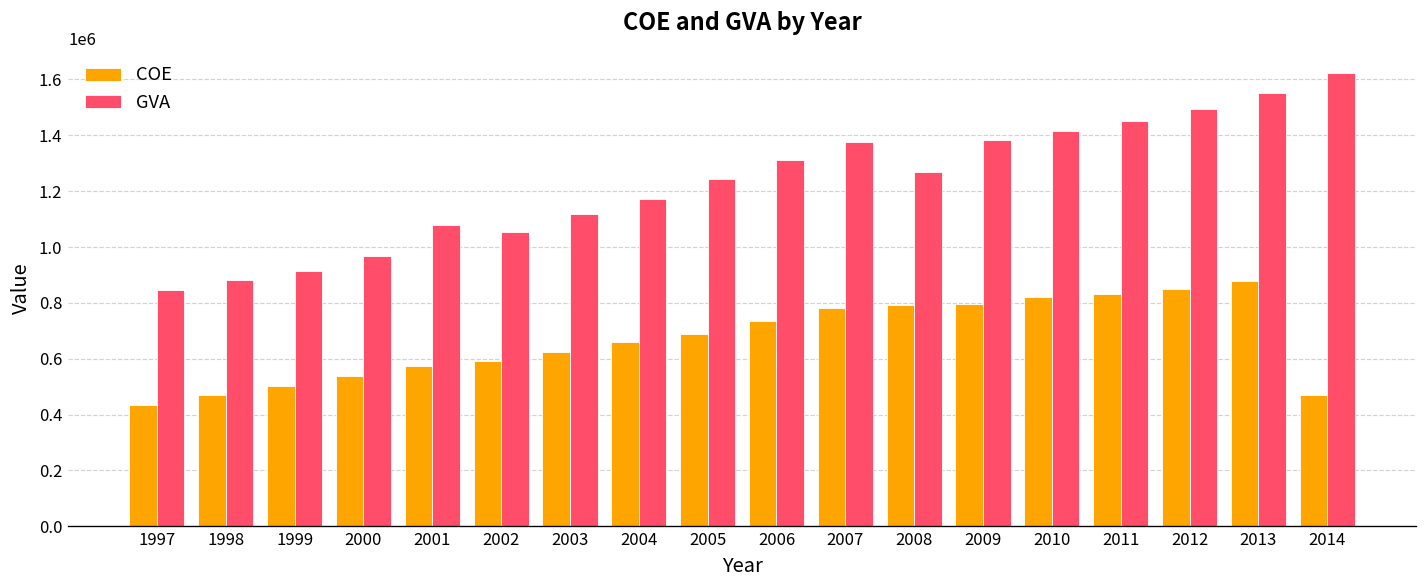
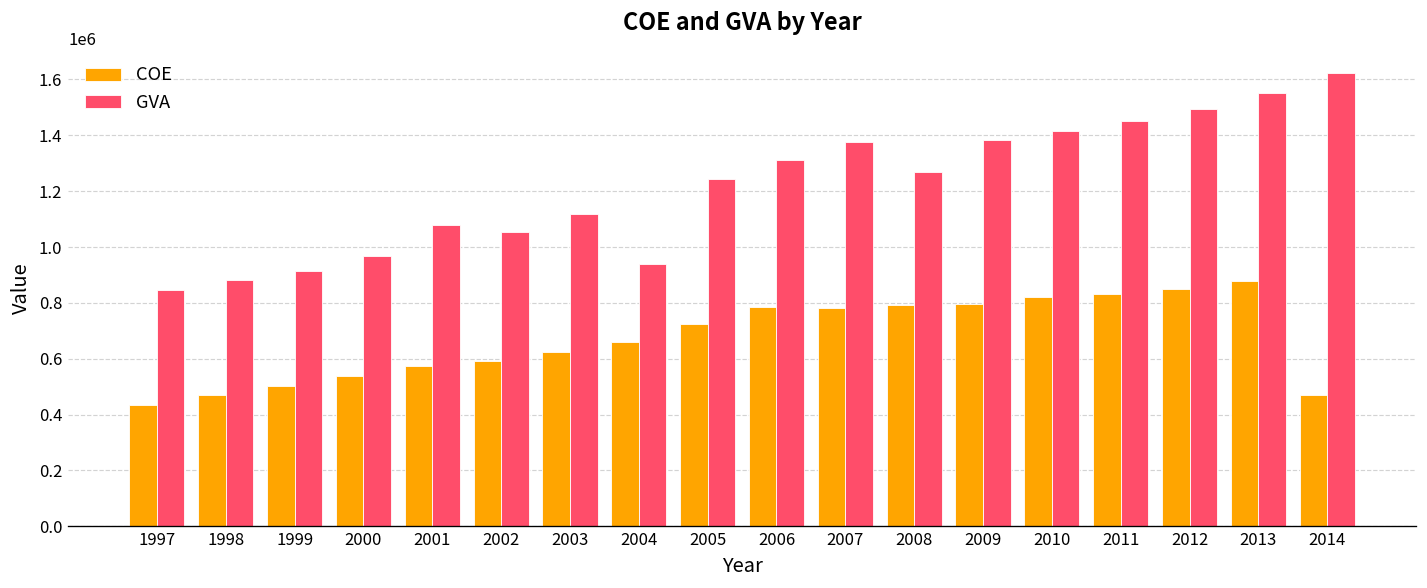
  {
    "COE": {
      "1997": 430000,
      "1998": 470000,
      "1999": 500000,
      "2000": 540000,
      "2001": 570000,
      "2002": 590000,
      "2003": 620000,
      "2004": 660000,
-     "2005": 690000,
-     "2006": 740000,
+     "2005": 720000,
+     "2006": 790000,
      "2007": 780000,
      "2008": 790000,
      "2009": 800000,
      "2010": 820000,
      "2011": 830000,
      "2012": 850000,
      "2013": 880000,
      "2014": 470000
    },
    "GVA": {
      "1997": 850000,
      "1998": 880000,
      "1999": 910000,
      "2000": 970000,
      "2001": 1080000,
      "2002": 1050000,
      "2003": 1120000,
-     "2004": 1170000,
+     "2004": 940000,
      "2005": 1240000,
      "2006": 1310000,
      "2007": 1380000,
      "2008": 1270000,
      "2009": 1380000,
      "2010": 1410000,
      "2011": 1450000,
      "2012": 1500000,
      "2013": 1550000,
      "2014": 1620000
    }
  }
